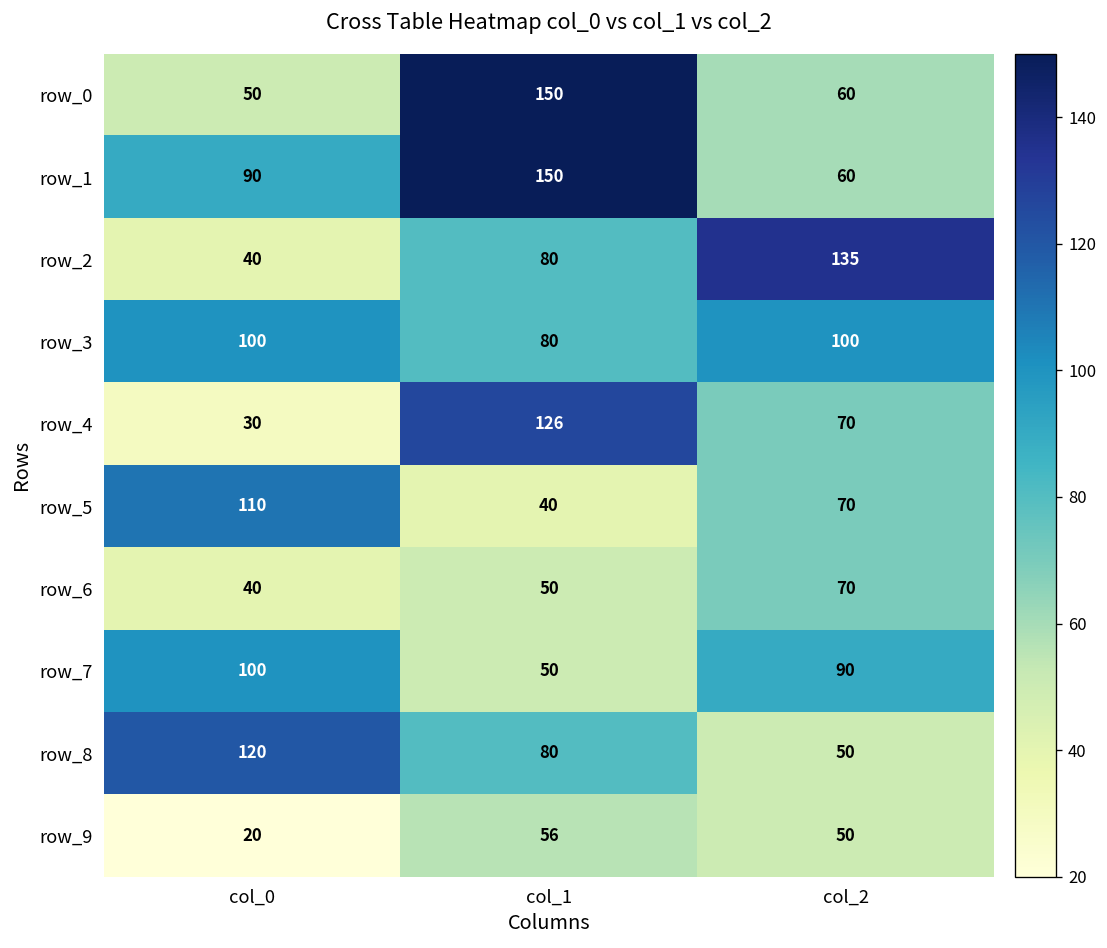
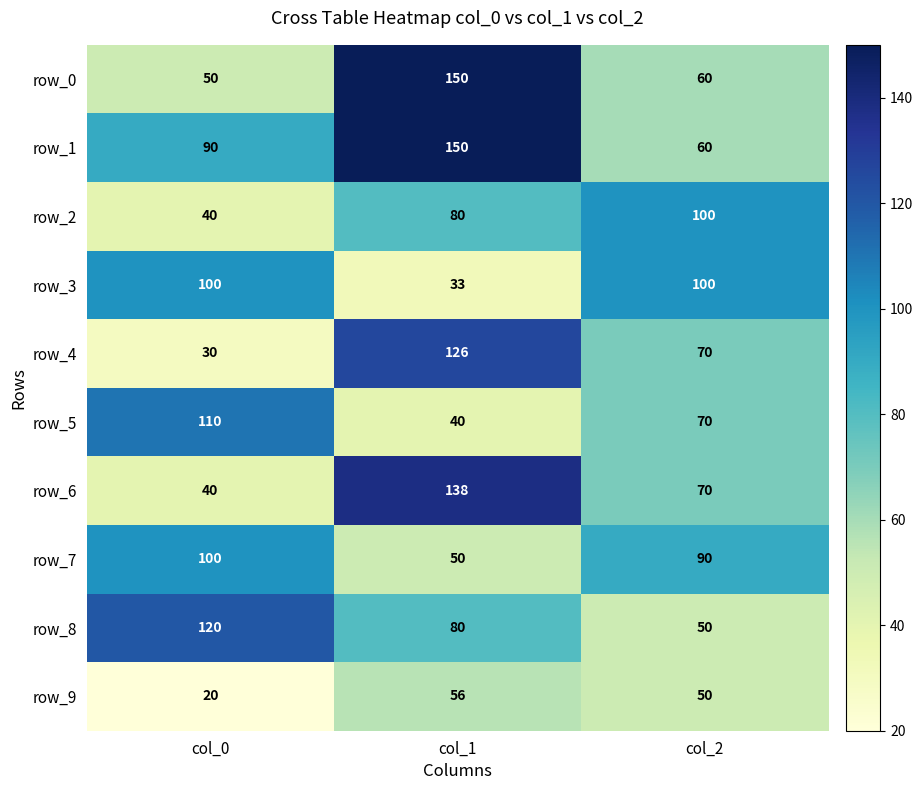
  {
    "row_0": {
      "col_0": 50,
      "col_1": 150,
      "col_2": 60
    },
    "row_1": {
      "col_0": 90,
      "col_1": 150,
      "col_2": 60
    },
    "row_2": {
      "col_0": 40,
      "col_1": 80,
-     "col_2": 135
+     "col_2": 100
    },
    "row_3": {
      "col_0": 100,
-     "col_1": 80,
+     "col_1": 33,
      "col_2": 100
    },
    "row_4": {
      "col_0": 30,
      "col_1": 126,
      "col_2": 70
    },
    "row_5": {
      "col_0": 110,
      "col_1": 40,
      "col_2": 70
    },
    "row_6": {
      "col_0": 40,
-     "col_1": 50,
+     "col_1": 138,
      "col_2": 70
    },
    "row_7": {
      "col_0": 100,
      "col_1": 50,
      "col_2": 90
    },
    "row_8": {
      "col_0": 120,
      "col_1": 80,
      "col_2": 50
    },
    "row_9": {
      "col_0": 20,
      "col_1": 56,
      "col_2": 50
    }
  }
